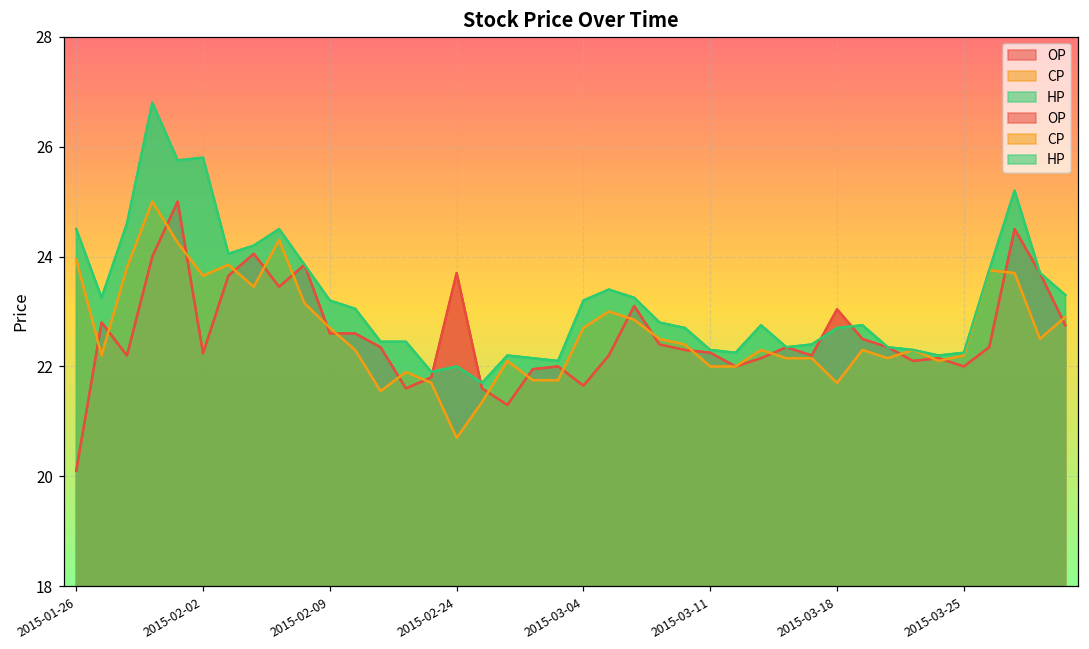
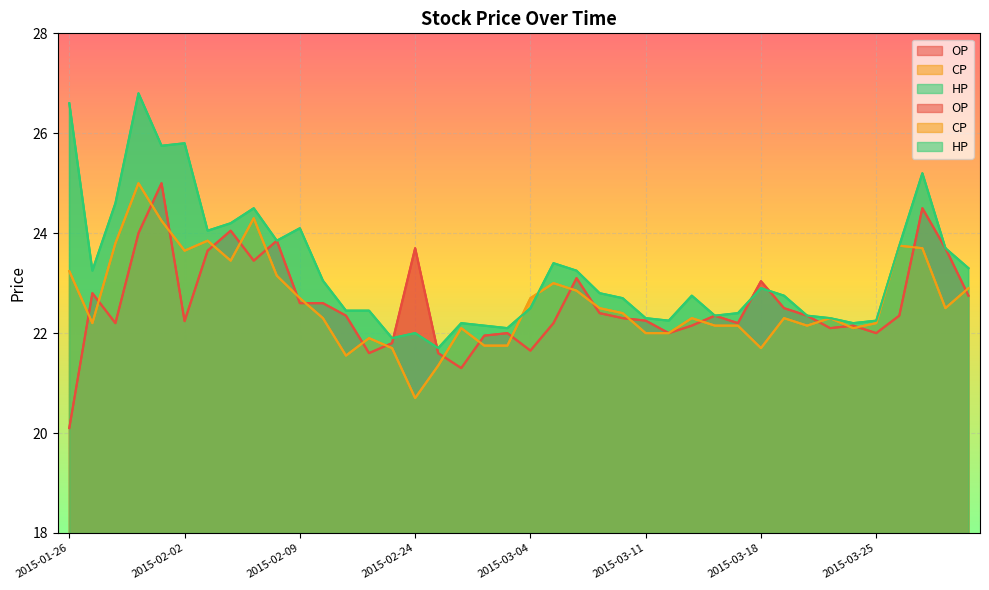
  {
    "OP": {
      "2015-01-26": 20.1,
      "2015-02-02": 22.2,
      "2015-02-09": 22.6,
      "2015-02-24": 23.7,
      "2015-03-04": 21.7,
      "2015-03-18": 23.0,
      "2015-03-25": 22.0
    },
    "CP": {
-     "2015-01-26": 24.0,
+     "2015-01-26": 23.2,
      "2015-02-02": 23.7,
      "2015-02-09": 22.7,
      "2015-02-24": 20.7,
      "2015-03-04": 22.7,
      "2015-03-11": 22.0,
      "2015-03-18": 21.7
    },
    "HP": {
-     "2015-01-26": 24.5,
+     "2015-01-26": 26.6,
      "2015-02-02": 25.8,
-     "2015-02-09": 23.2,
+     "2015-02-09": 24.1,
      "2015-02-24": 22.0,
-     "2015-03-04": 23.2,
-     "2015-03-18": 22.7
+     "2015-03-04": 22.5,
+     "2015-03-18": 22.9
    }
  }
